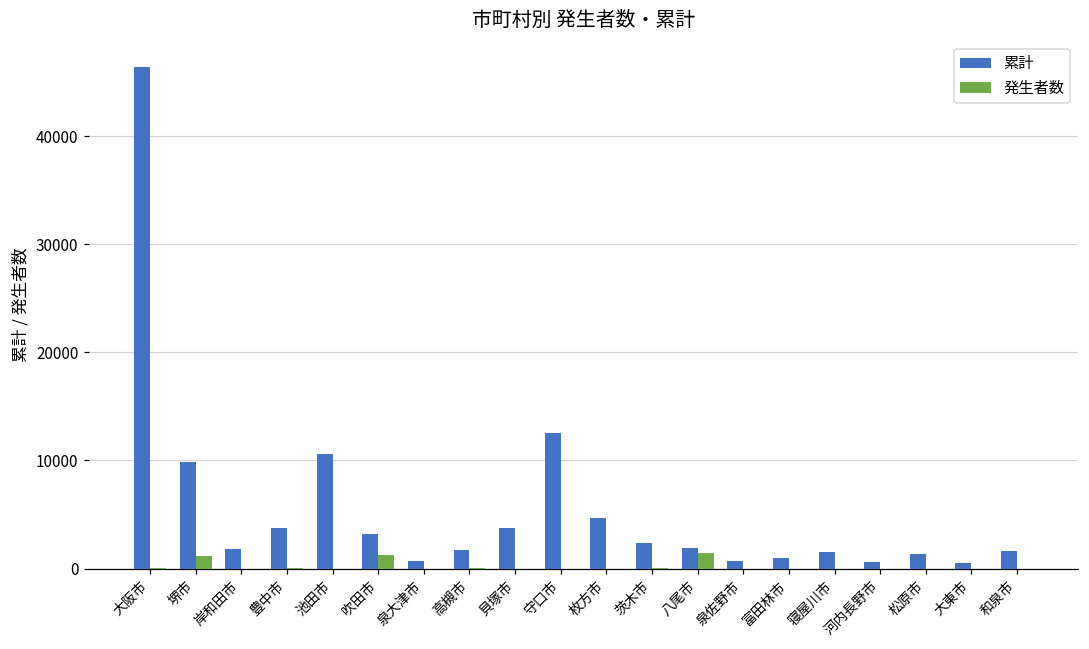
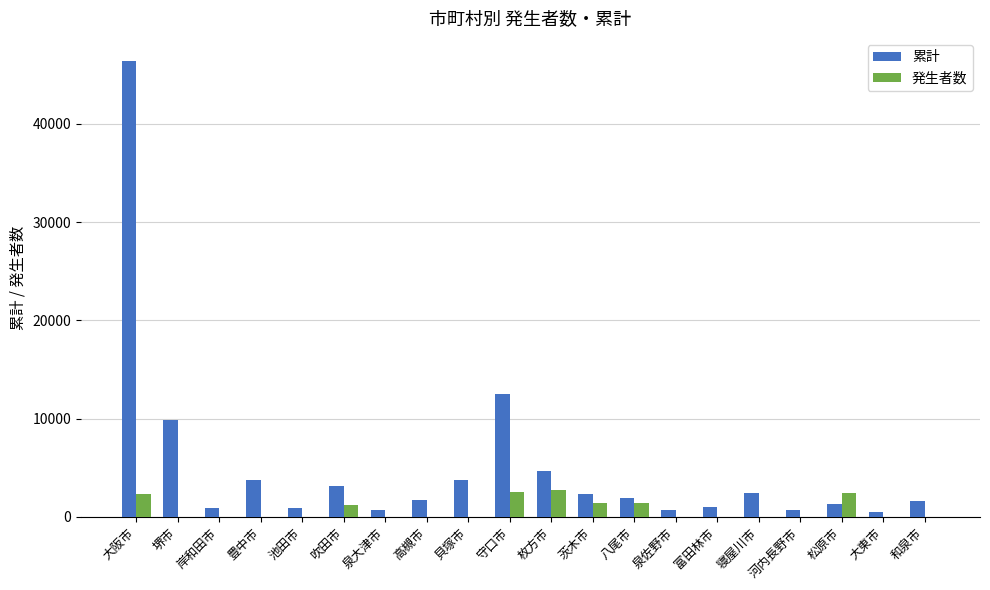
  {
    "累計": {
      "大阪市": 46000,
      "堺市": 10000,
-     "岸和田市": 2000,
+     "岸和田市": 1000,
      "豊中市": 4000,
-     "池田市": 11000,
+     "池田市": 1000,
      "吹田市": 3000,
      "泉大津市": 1000,
      "高槻市": 2000,
      "貝塚市": 4000,
      "守口市": 12000,
      "枚方市": 5000,
      "茨木市": 2000,
      "八尾市": 2000,
      "泉佐野市": 1000,
      "富田林市": 1000,
-     "寝屋川市": 1600,
+     "寝屋川市": 2500,
      "河内長野市": 1000,
      "松原市": 1000,
      "大東市": 1000,
      "和泉市": 2000
    },
    "発生者数": {
-     "大阪市": 0,
-     "堺市": 1000,
+     "大阪市": 2000,
+     "堺市": 0,
      "吹田市": 1000,
-     "守口市": 0,
-     "枚方市": 0,
-     "茨木市": 0,
+     "守口市": 3000,
+     "枚方市": 3000,
+     "茨木市": 1000,
      "八尾市": 1000,
      "河内長野市": 0,
-     "松原市": 0
+     "松原市": 2000
    }
  }
